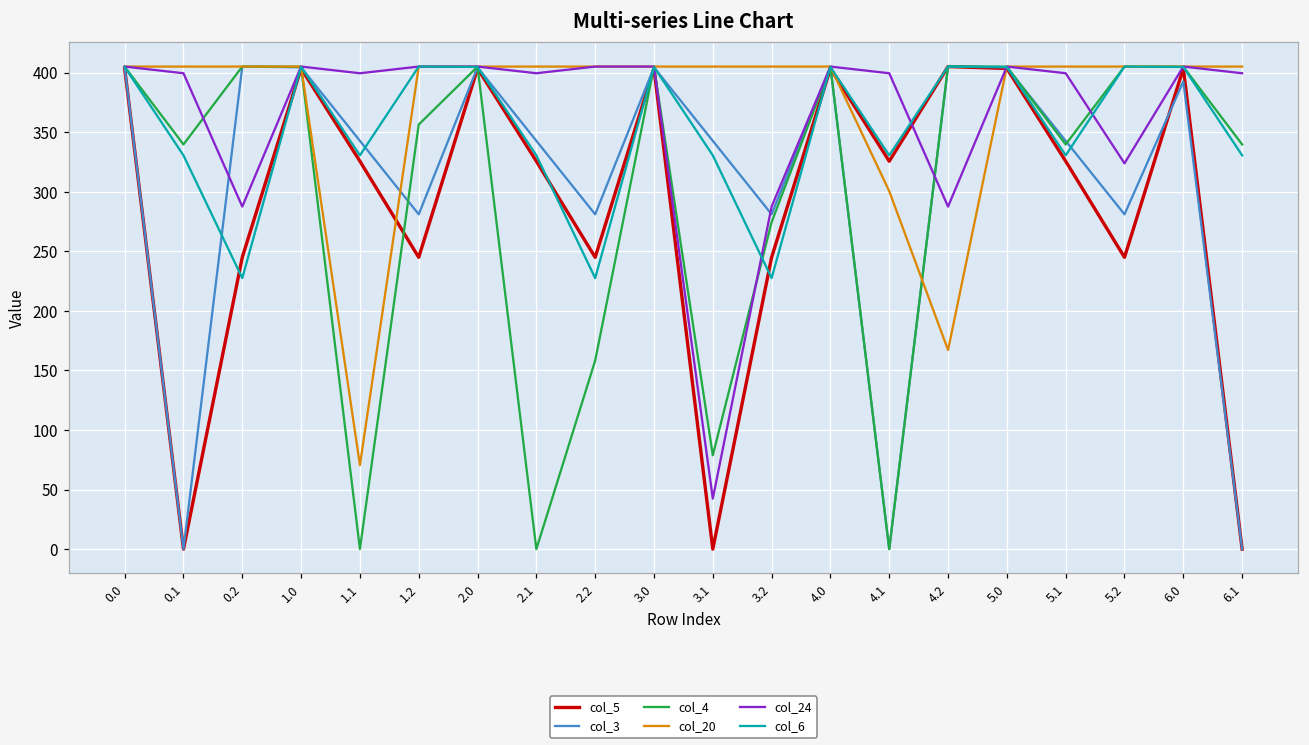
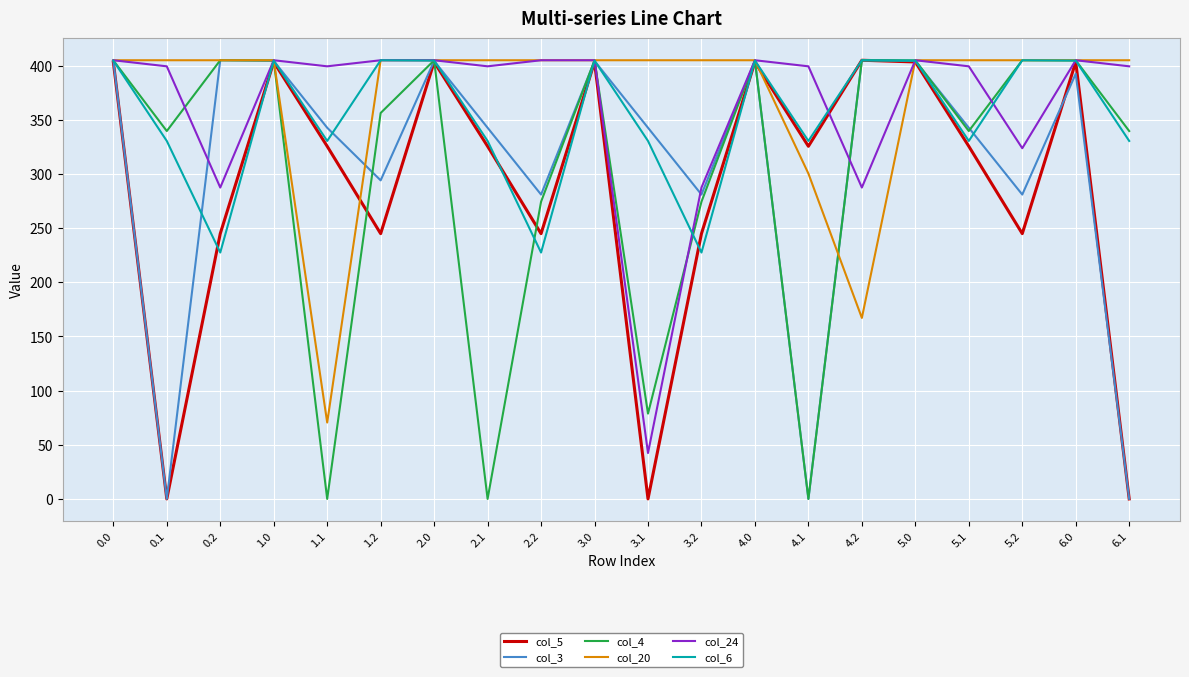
  {
    "col_5": {
      "0.2": 245,
      "1.1": 326,
      "1.2": 245,
      "2.1": 326,
      "2.2": 245,
      "3.1": 0,
      "3.2": 245,
      "4.1": 326,
      "5.1": 326,
      "5.2": 245
    },
    "col_3": {
      "1.1": 343,
-     "1.2": 281,
+     "1.2": 294,
      "2.1": 343,
      "2.2": 281,
      "3.1": 343,
      "3.2": 281,
      "5.1": 343,
      "5.2": 281,
      "6.0": 393
    },
    "col_4": {
      "0.1": 340,
      "1.1": 0,
      "1.2": 356,
      "2.1": 0,
-     "2.2": 158,
+     "2.2": 274,
      "3.1": 79,
      "3.2": 274,
      "5.1": 340,
      "6.1": 340
    },
    "col_20": {
      "0.1": 405,
      "1.1": 71,
      "2.1": 405,
      "3.1": 405,
      "3.2": 405,
      "4.1": 300,
      "4.2": 167,
      "5.1": 405,
      "6.1": 405
    },
    "col_24": {
      "0.1": 399,
      "0.2": 287,
      "1.1": 399,
      "2.1": 399,
      "3.1": 42,
      "3.2": 287,
      "4.1": 399,
      "4.2": 287,
      "5.1": 399,
      "5.2": 324,
      "6.1": 399
    },
    "col_6": {
      "0.1": 330,
      "0.2": 227,
      "1.1": 330,
      "2.1": 330,
      "2.2": 227,
      "3.1": 330,
      "3.2": 227,
      "4.1": 330,
      "5.1": 330,
      "6.1": 330
    }
  }
